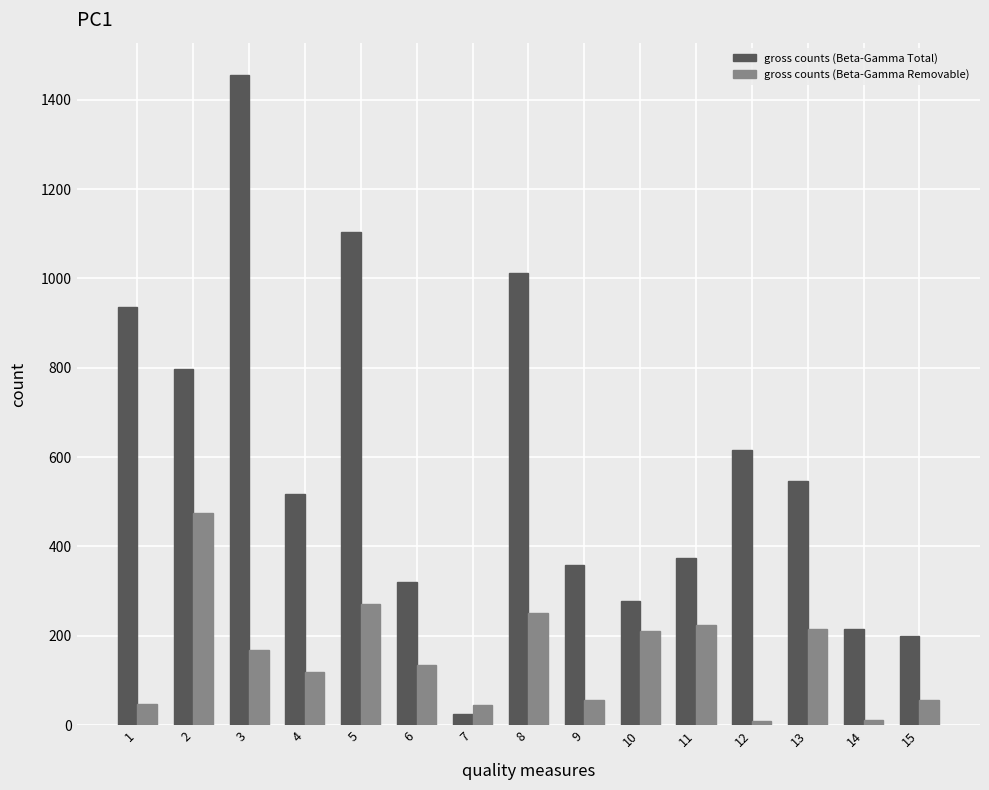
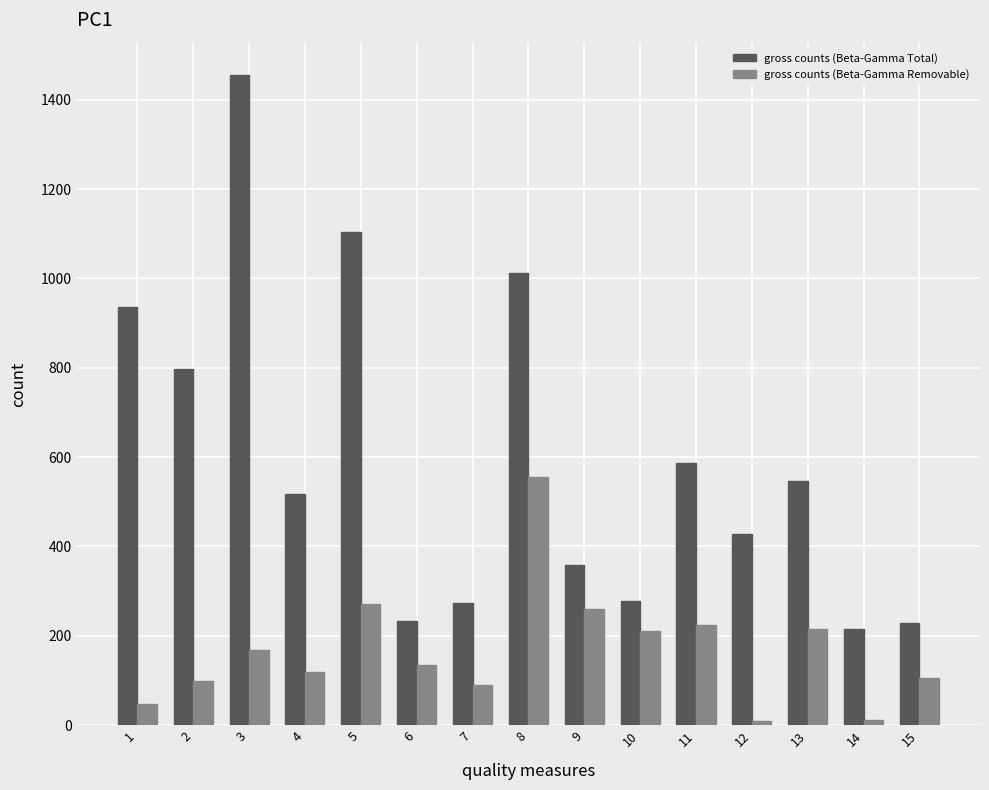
  {
    "gross counts (Beta-Gamma Total)": {
      "1": 940,
      "2": 800,
      "3": 1460,
      "4": 520,
      "5": 1100,
-     "6": 320,
-     "7": 30,
+     "6": 230,
+     "7": 270,
      "8": 1010,
      "9": 360,
      "10": 280,
-     "11": 380,
-     "12": 620,
+     "11": 590,
+     "12": 430,
      "13": 550,
      "14": 220,
-     "15": 200
+     "15": 230
    },
    "gross counts (Beta-Gamma Removable)": {
      "1": 50,
-     "2": 470,
+     "2": 100,
      "3": 170,
      "4": 120,
      "5": 270,
      "6": 130,
-     "7": 50,
-     "8": 250,
-     "9": 60,
+     "7": 90,
+     "8": 560,
+     "9": 260,
      "10": 210,
      "11": 230,
      "12": 10,
      "13": 220,
      "14": 10,
-     "15": 60
+     "15": 110
    }
  }
